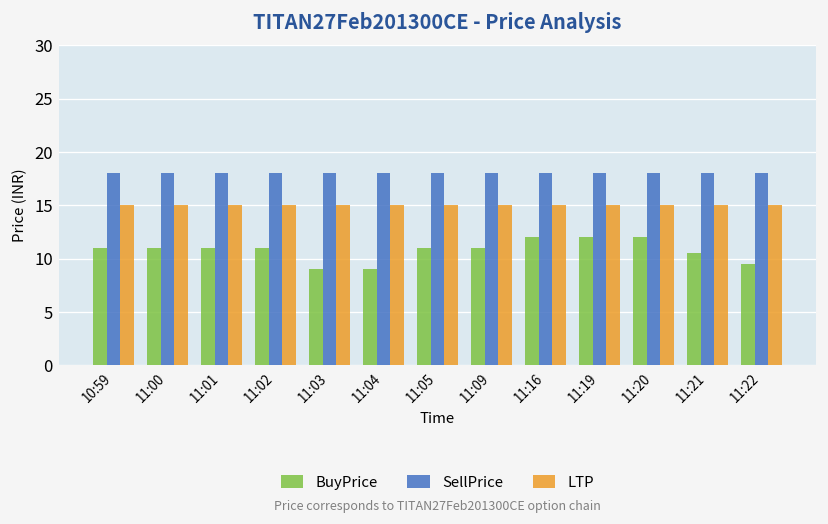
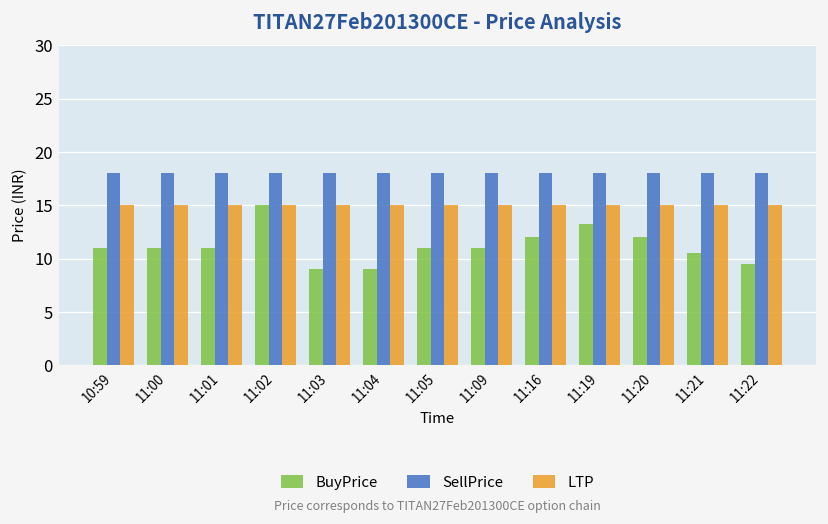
  {
    "BuyPrice": {
      "10:59": 11,
      "11:00": 11,
      "11:01": 11,
-     "11:02": 11,
+     "11:02": 15,
      "11:03": 9,
      "11:04": 9,
      "11:05": 11,
      "11:09": 11,
      "11:16": 12,
-     "11:19": 12,
+     "11:19": 13,
      "11:20": 12,
      "11:21": 11,
      "11:22": 10
    },
    "SellPrice": {
      "10:59": 18,
      "11:00": 18,
      "11:01": 18,
      "11:02": 18,
      "11:03": 18,
      "11:04": 18,
      "11:05": 18,
      "11:09": 18,
      "11:16": 18,
      "11:19": 18,
      "11:20": 18,
      "11:21": 18,
      "11:22": 18
    },
    "LTP": {
      "10:59": 15,
      "11:00": 15,
      "11:01": 15,
      "11:02": 15,
      "11:03": 15,
      "11:04": 15,
      "11:05": 15,
      "11:09": 15,
      "11:16": 15,
      "11:19": 15,
      "11:20": 15,
      "11:21": 15,
      "11:22": 15
    }
  }
